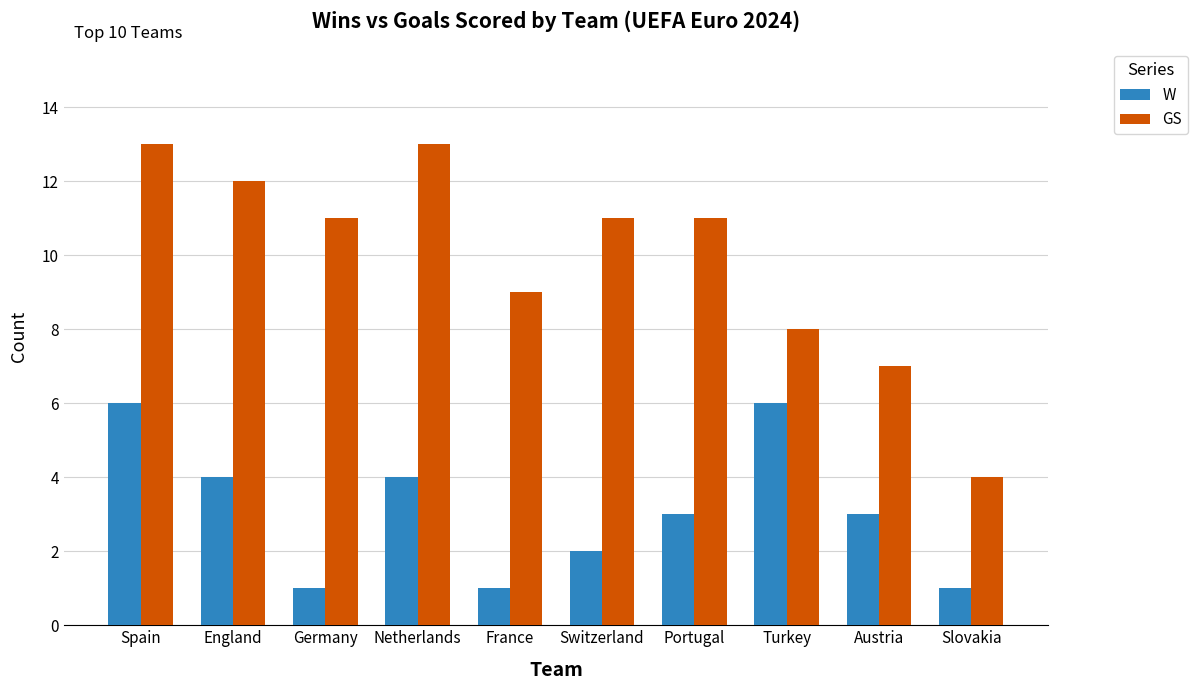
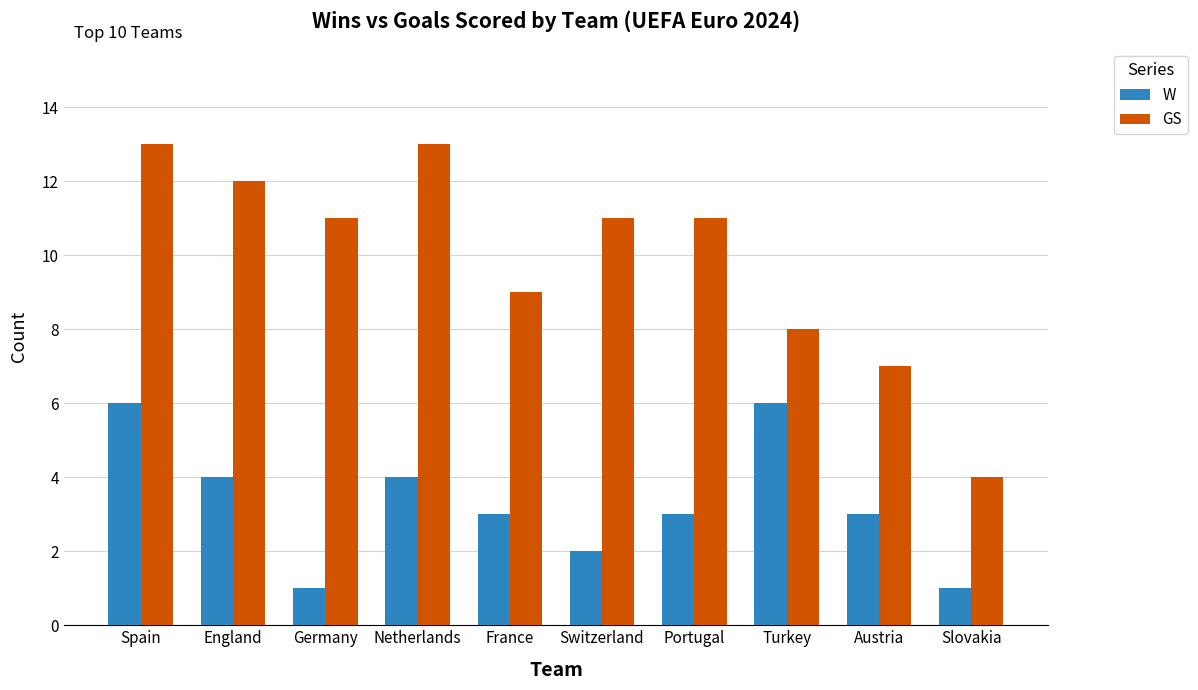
  {
    "W": {
      "Spain": 6,
      "England": 4,
      "Germany": 1,
      "Netherlands": 4,
-     "France": 1,
+     "France": 3,
      "Switzerland": 2,
      "Portugal": 3,
      "Turkey": 6,
      "Austria": 3,
      "Slovakia": 1
    },
    "GS": {
      "Spain": 13,
      "England": 12,
      "Germany": 11,
      "Netherlands": 13,
      "France": 9,
      "Switzerland": 11,
      "Portugal": 11,
      "Turkey": 8,
      "Austria": 7,
      "Slovakia": 4
    }
  }
